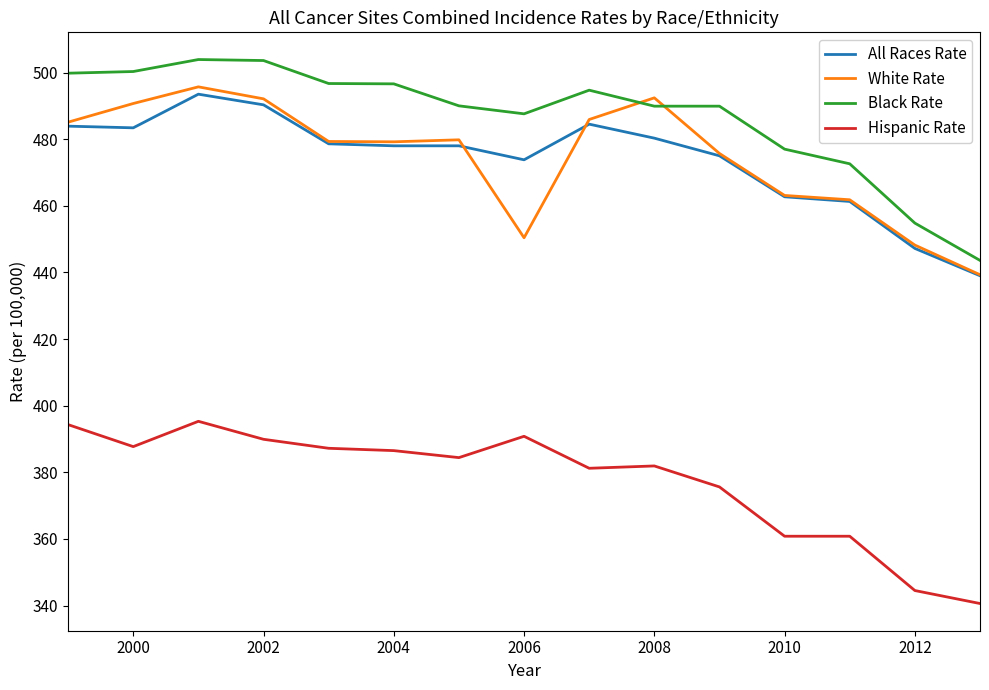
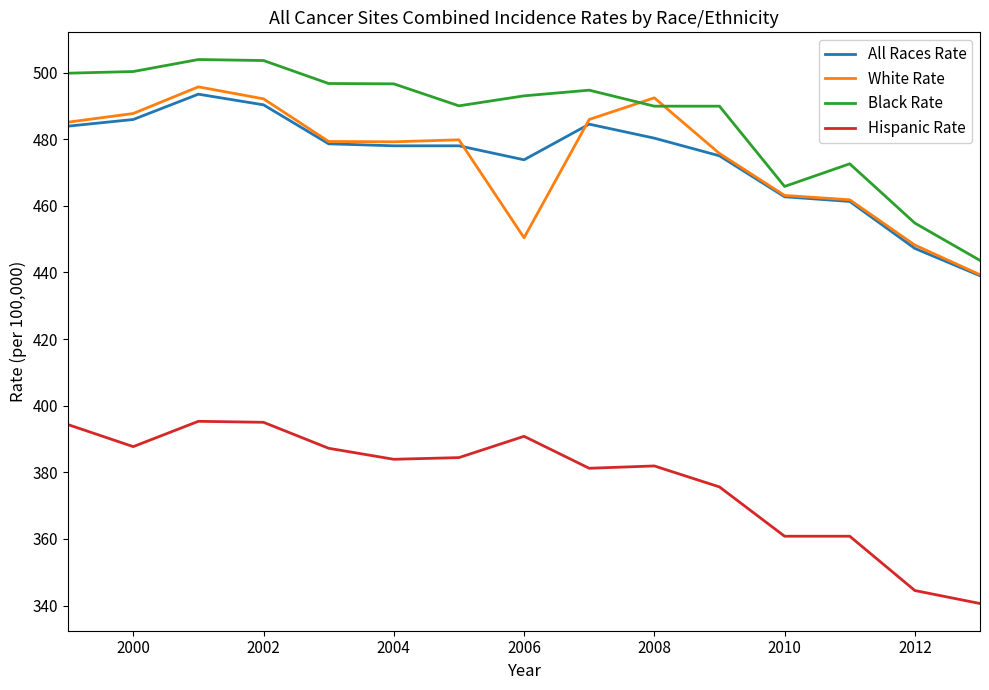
  {
    "All Races Rate": {
-     "2000": 483,
+     "2000": 486,
      "2002": 490,
      "2004": 478,
      "2006": 474,
      "2008": 480,
      "2012": 447
    },
    "White Rate": {
-     "2000": 491,
+     "2000": 488,
      "2002": 492,
      "2004": 479,
      "2006": 450,
      "2008": 492,
      "2012": 448
    },
    "Black Rate": {
      "2000": 500,
      "2002": 504,
      "2004": 497,
-     "2006": 488,
+     "2006": 493,
      "2008": 490,
-     "2010": 477,
+     "2010": 466,
      "2012": 455
    },
    "Hispanic Rate": {
      "2000": 388,
-     "2002": 390,
-     "2004": 387,
+     "2002": 395,
+     "2004": 384,
      "2006": 391,
      "2008": 382,
      "2010": 361,
      "2012": 345
    }
  }
